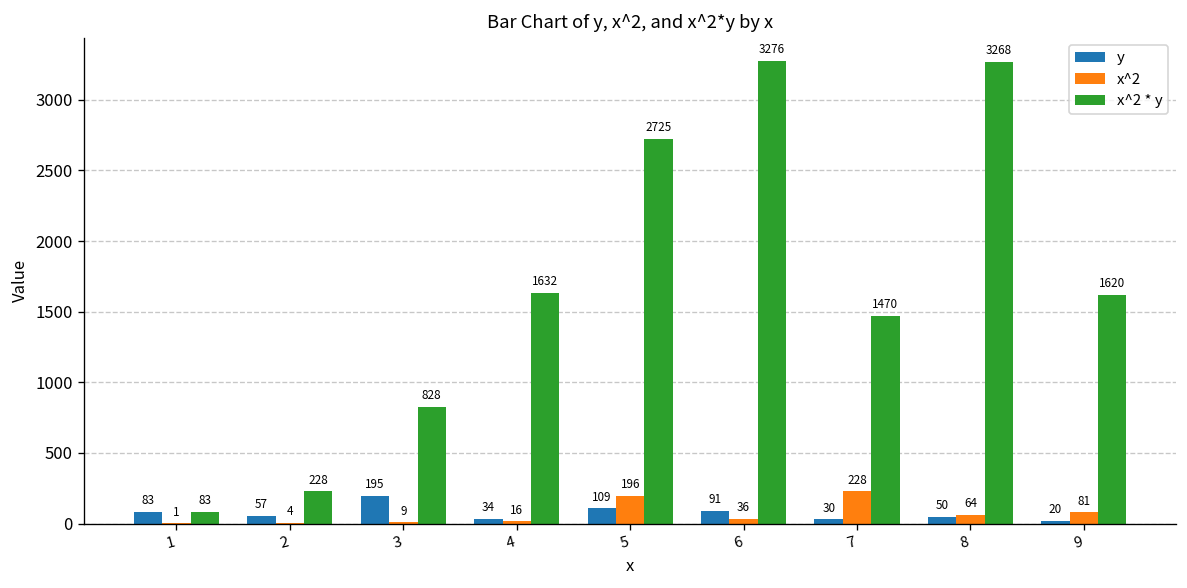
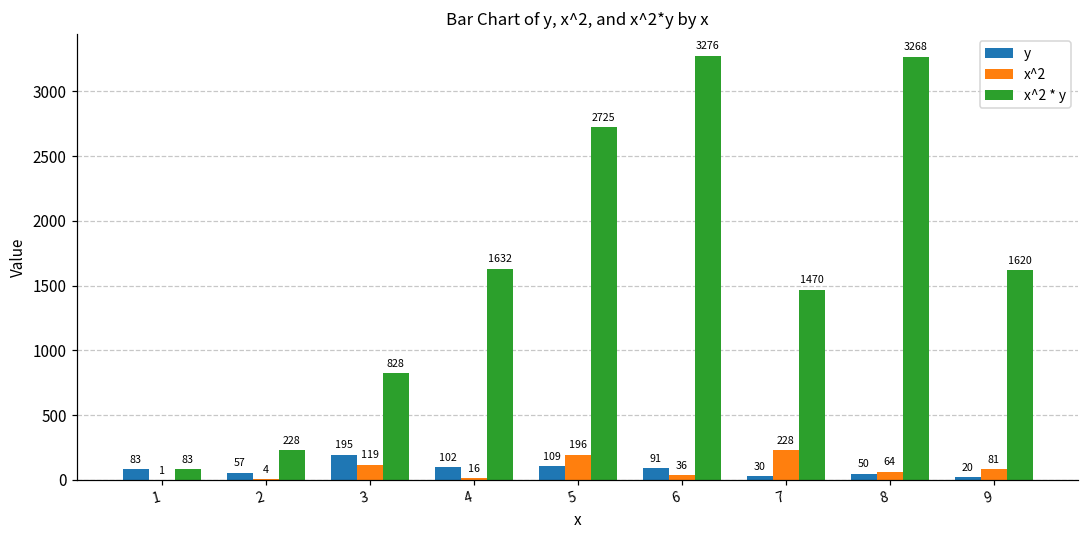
  {
    "y": {
      "1": 83,
      "2": 57,
      "3": 195,
-     "4": 34,
+     "4": 102,
      "5": 109,
      "6": 91,
      "7": 30,
      "8": 50,
      "9": 20
    },
    "x^2": {
      "1": 1,
      "2": 4,
-     "3": 9,
+     "3": 119,
      "4": 16,
      "5": 196,
      "6": 36,
      "7": 228,
      "8": 64,
      "9": 81
    },
    "x^2 * y": {
      "1": 83,
      "2": 228,
      "3": 828,
      "4": 1632,
      "5": 2725,
      "6": 3276,
      "7": 1470,
      "8": 3268,
      "9": 1620
    }
  }
